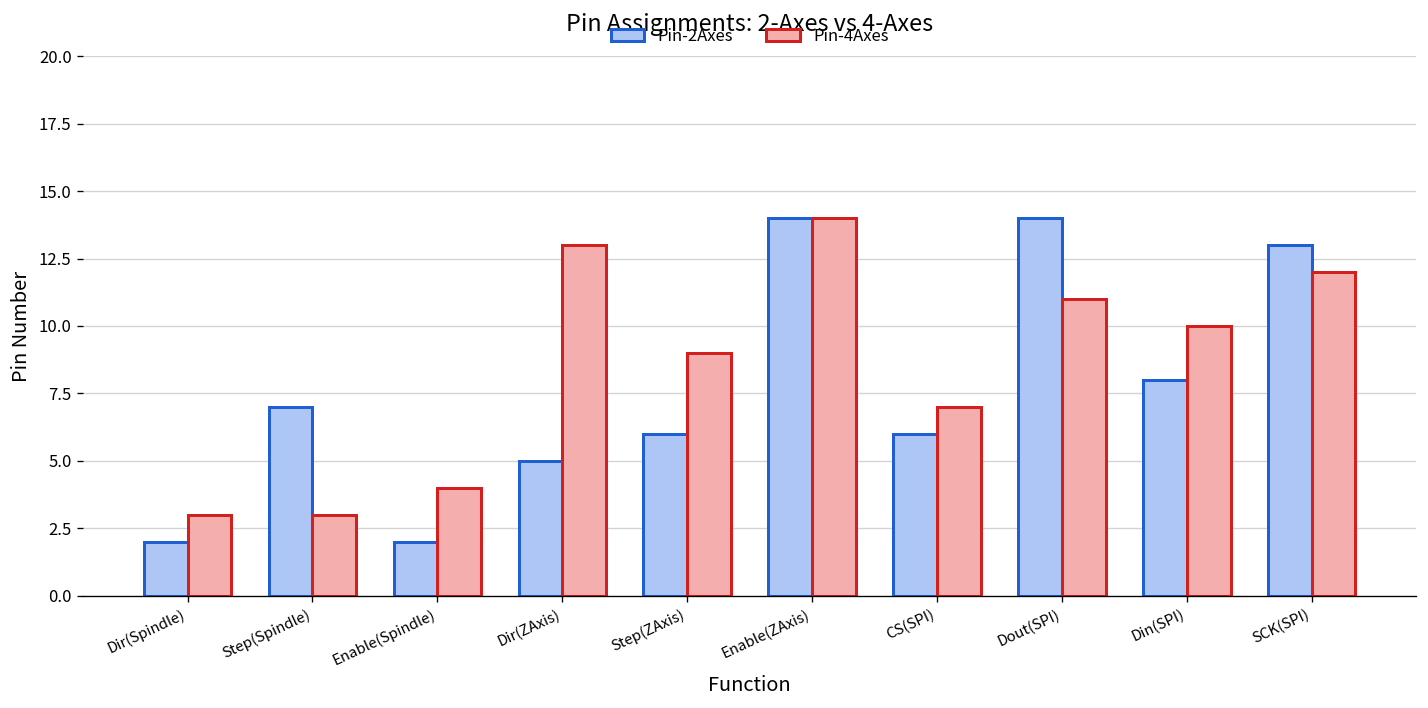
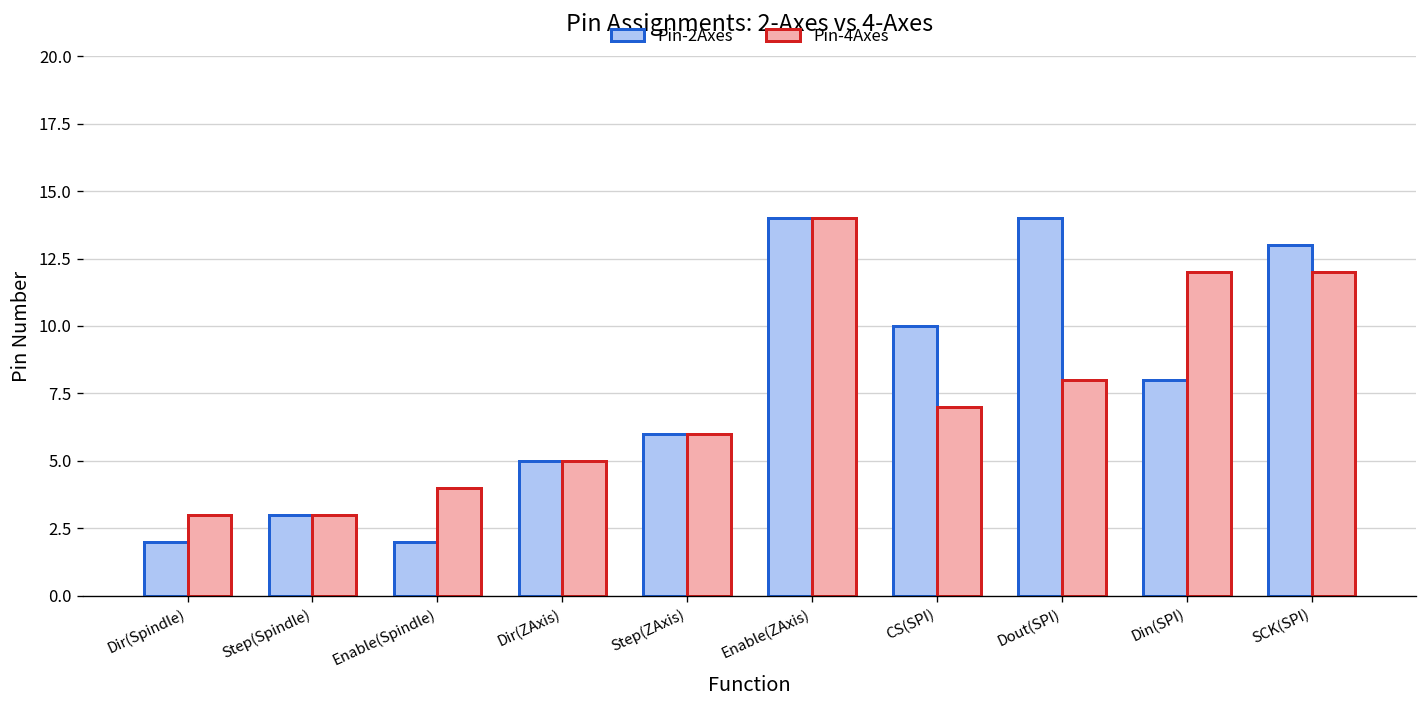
  {
    "Pin-2Axes": {
      "Dir(Spindle)": 2,
-     "Step(Spindle)": 7,
+     "Step(Spindle)": 3,
      "Enable(Spindle)": 2,
      "Dir(ZAxis)": 5,
      "Step(ZAxis)": 6,
      "Enable(ZAxis)": 14,
-     "CS(SPI)": 6,
+     "CS(SPI)": 10,
      "Dout(SPI)": 14,
      "Din(SPI)": 8,
      "SCK(SPI)": 13
    },
    "Pin-4Axes": {
      "Dir(Spindle)": 3,
      "Step(Spindle)": 3,
      "Enable(Spindle)": 4,
-     "Dir(ZAxis)": 13,
-     "Step(ZAxis)": 9,
+     "Dir(ZAxis)": 5,
+     "Step(ZAxis)": 6,
      "Enable(ZAxis)": 14,
      "CS(SPI)": 7,
-     "Dout(SPI)": 11,
-     "Din(SPI)": 10,
+     "Dout(SPI)": 8,
+     "Din(SPI)": 12,
      "SCK(SPI)": 12
    }
  }
